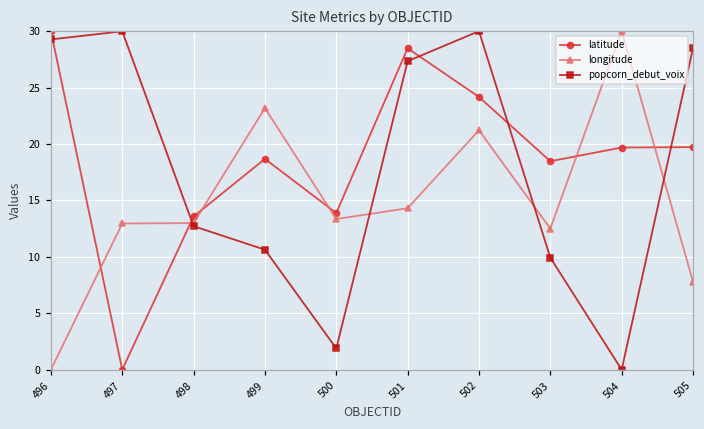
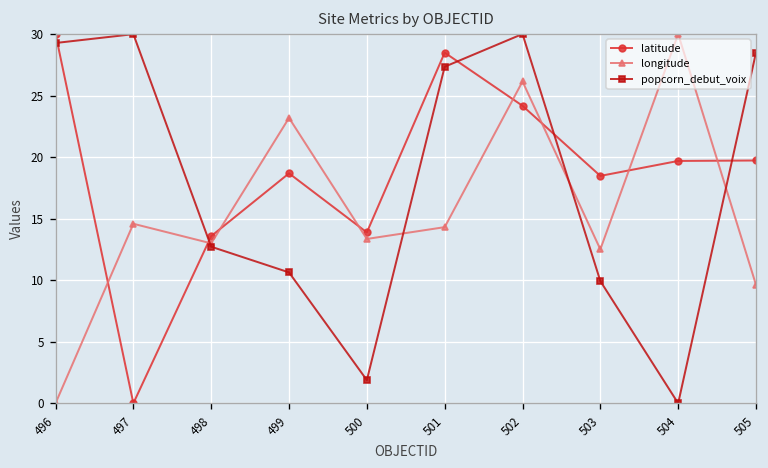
  {
    "longitude": {
      "496": 0.0,
-     "497": 13.0,
+     "497": 14.6,
      "498": 13.0,
      "499": 23.2,
      "500": 13.4,
      "501": 14.3,
-     "502": 21.2,
+     "502": 26.1,
      "503": 12.5,
      "504": 30.0,
-     "505": 7.8
+     "505": 9.6
    }
  }
